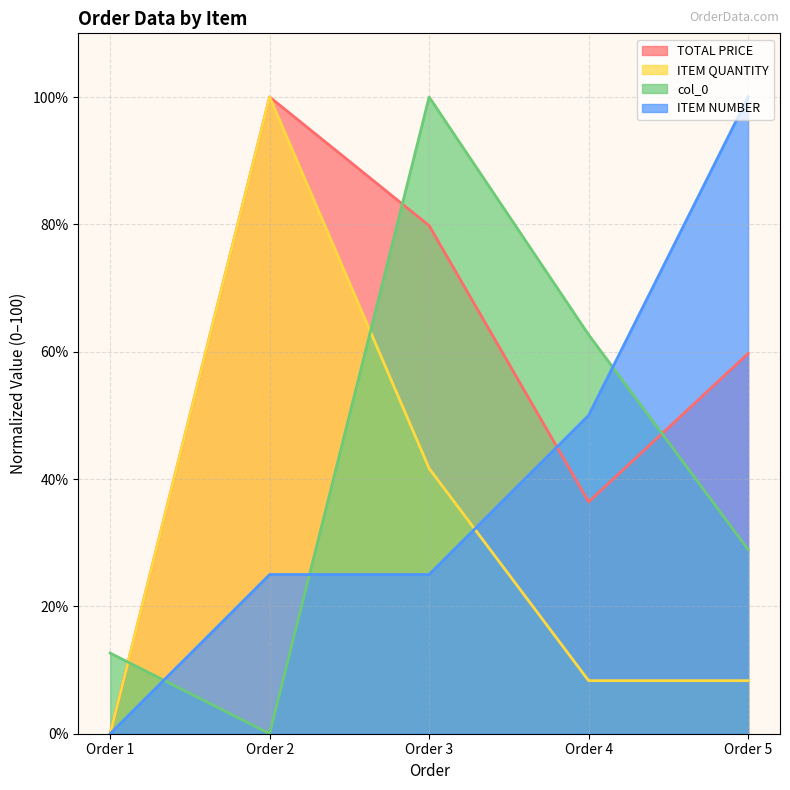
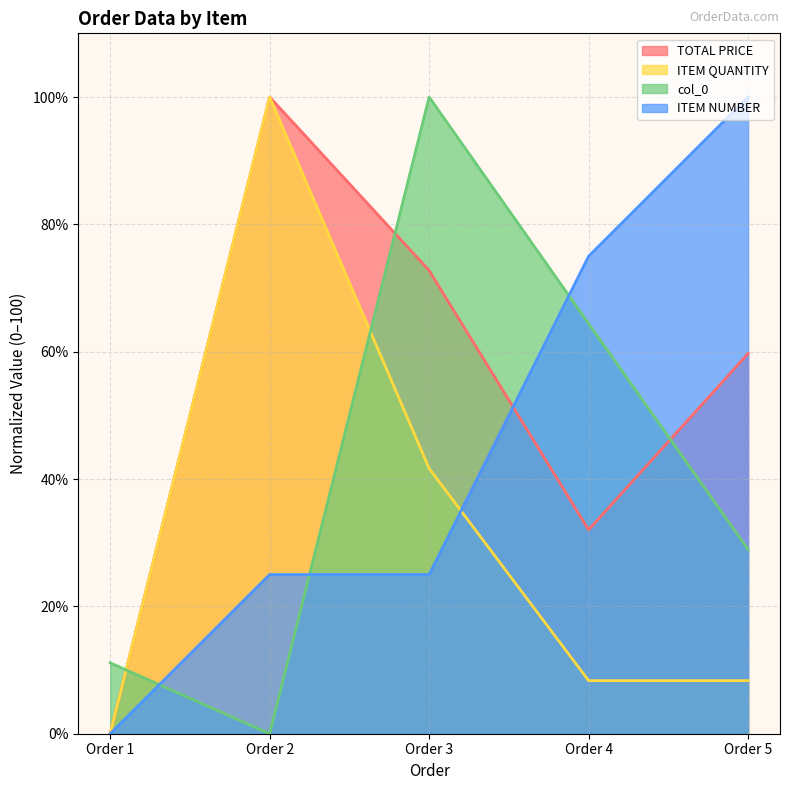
  {
    "TOTAL PRICE": {
-     "Order 3": "80%",
-     "Order 4": "36%",
+     "Order 3": "73%",
+     "Order 4": "32%",
      "Order 5": "60%"
    },
    "ITEM QUANTITY": {
      "Order 3": "42%",
      "Order 4": "8%",
      "Order 5": "8%"
    },
    "col_0": {
-     "Order 1": "13%",
+     "Order 1": "11%",
      "Order 2": "0%",
      "Order 3": "100%",
-     "Order 4": "63%",
+     "Order 4": "64%",
      "Order 5": "29%"
    },
    "ITEM NUMBER": {
      "Order 2": "25%",
      "Order 3": "25%",
-     "Order 4": "50%"
+     "Order 4": "75%"
    }
  }
